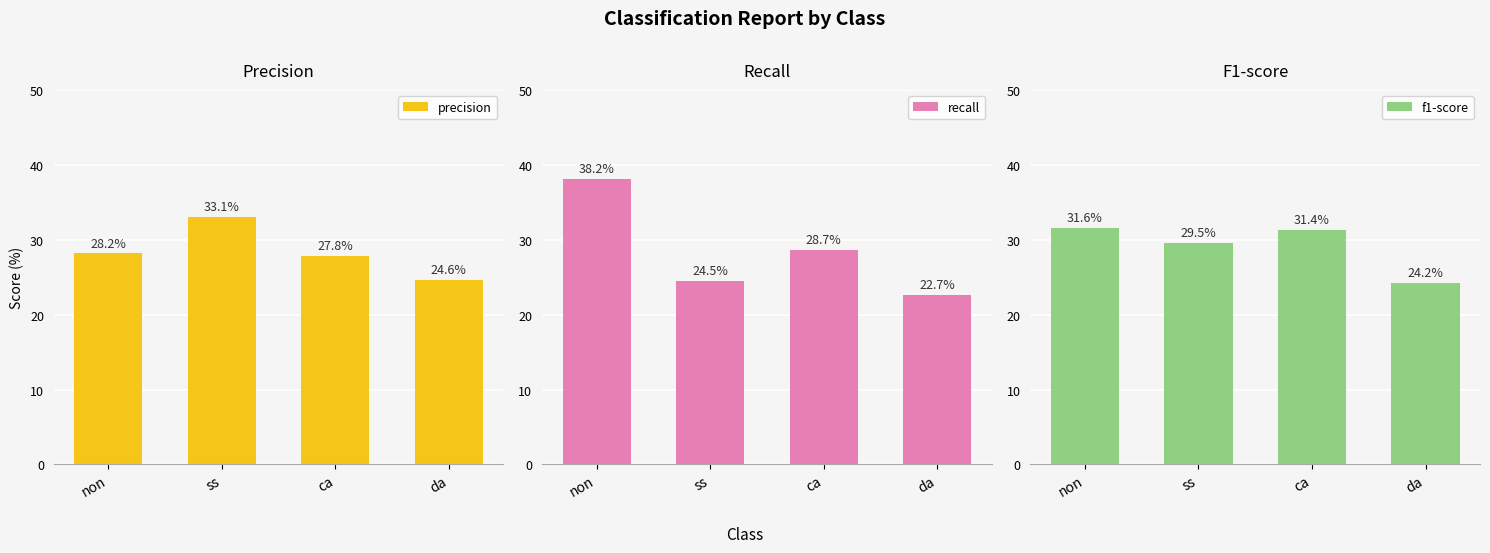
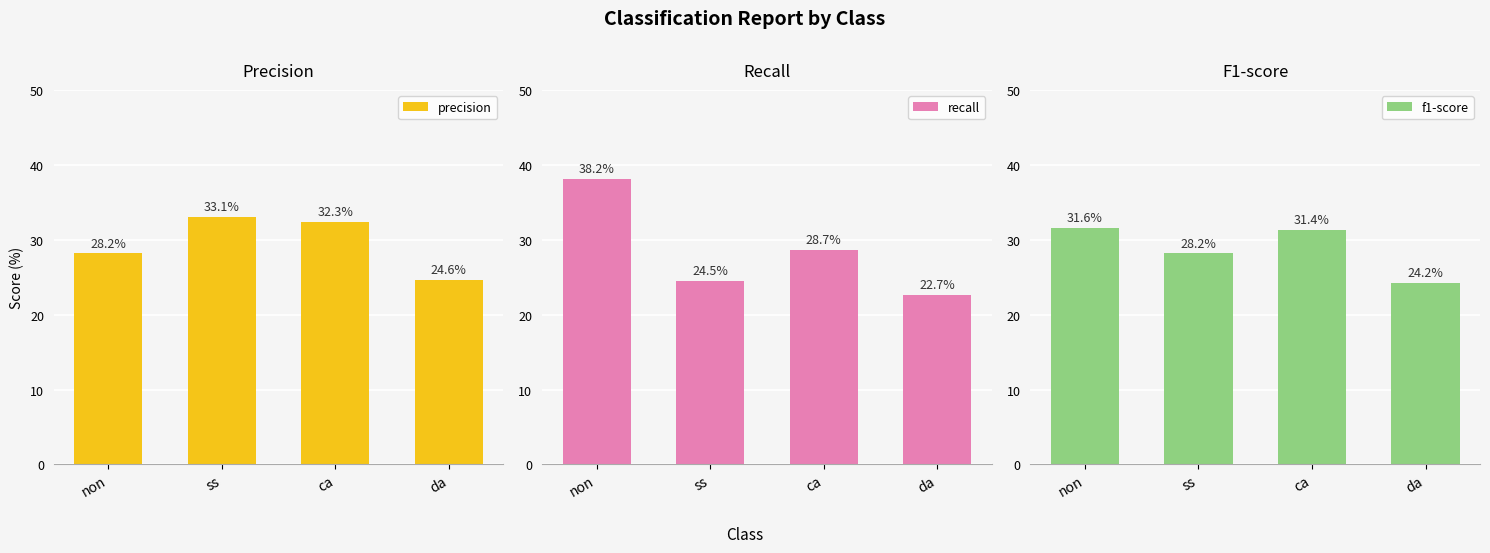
  {
    "Precision": {
      "non": "28.2%",
      "ss": "33.1%",
-     "ca": "27.8%",
+     "ca": "32.3%",
      "da": "24.6%"
    },
    "Recall": {
      "non": "38.2%",
      "ss": "24.5%",
      "ca": "28.7%",
      "da": "22.7%"
    },
    "F1-score": {
      "non": "31.6%",
-     "ss": "29.5%",
+     "ss": "28.2%",
      "ca": "31.4%",
      "da": "24.2%"
    }
  }
